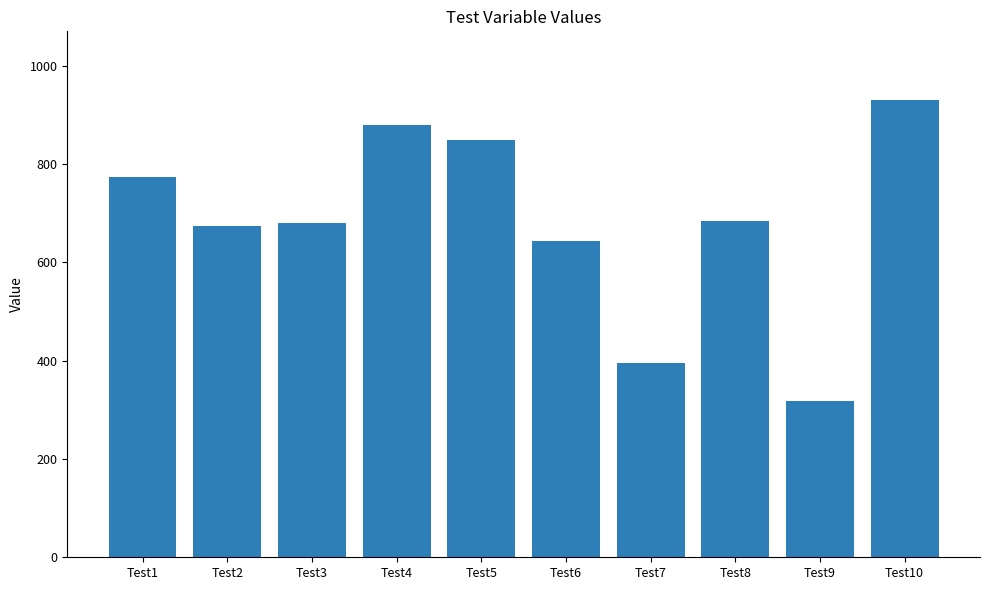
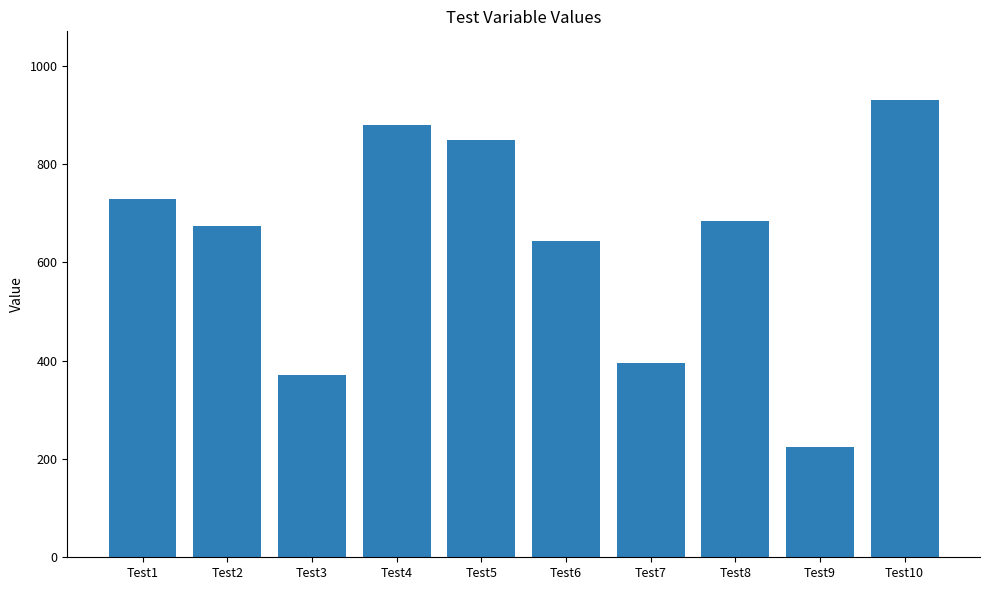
  {
-   "Test1": 770,
+   "Test1": 730,
    "Test2": 670,
-   "Test3": 680,
+   "Test3": 370,
    "Test4": 880,
    "Test5": 850,
    "Test6": 640,
    "Test7": 400,
    "Test8": 680,
-   "Test9": 320,
+   "Test9": 220,
    "Test10": 930
  }
